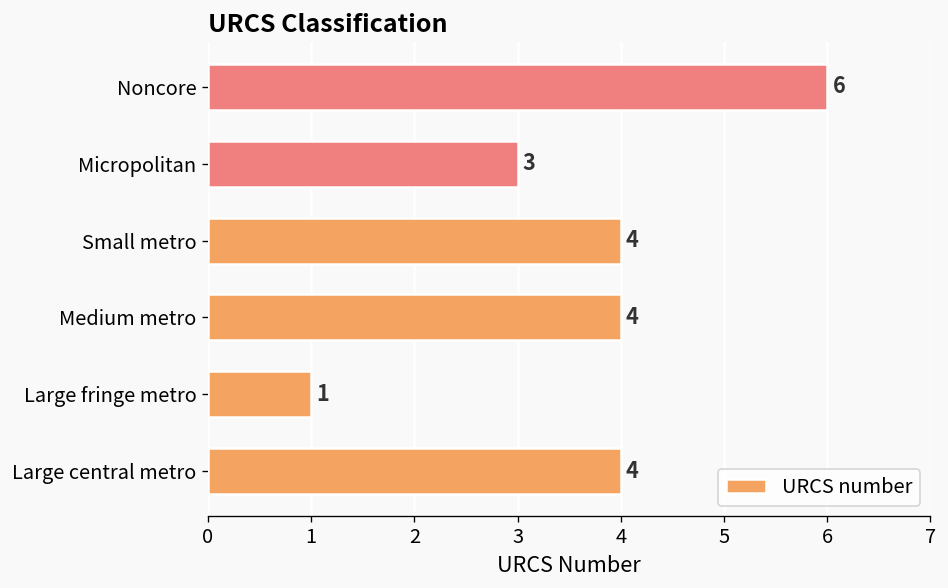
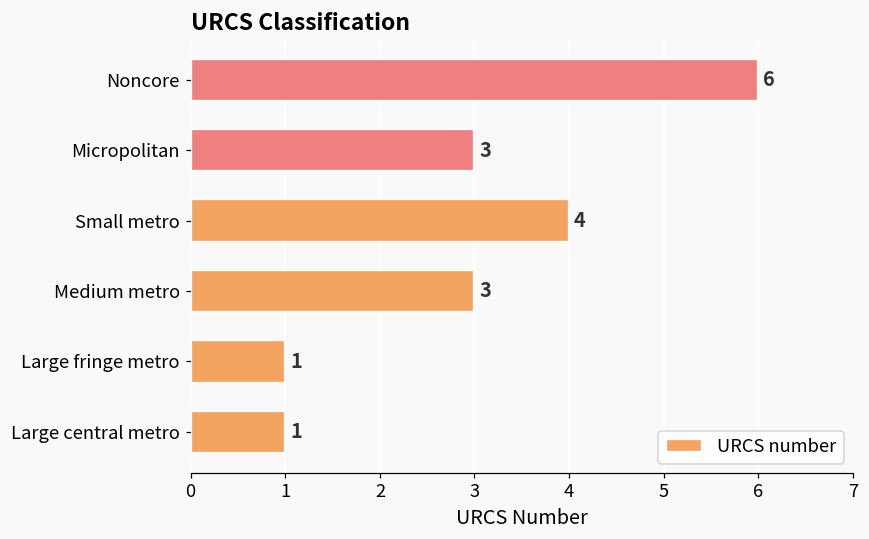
  {
    "Noncore": 6,
    "Micropolitan": 3,
    "Small metro": 4,
-   "Medium metro": 4,
+   "Medium metro": 3,
    "Large fringe metro": 1,
-   "Large central metro": 4
+   "Large central metro": 1
  }
